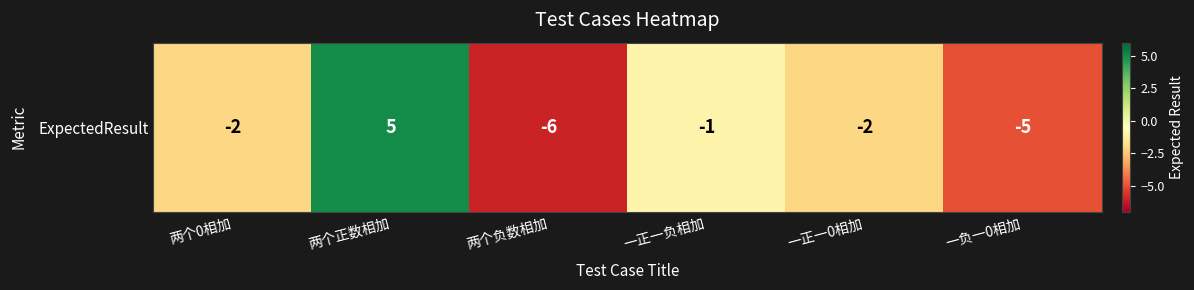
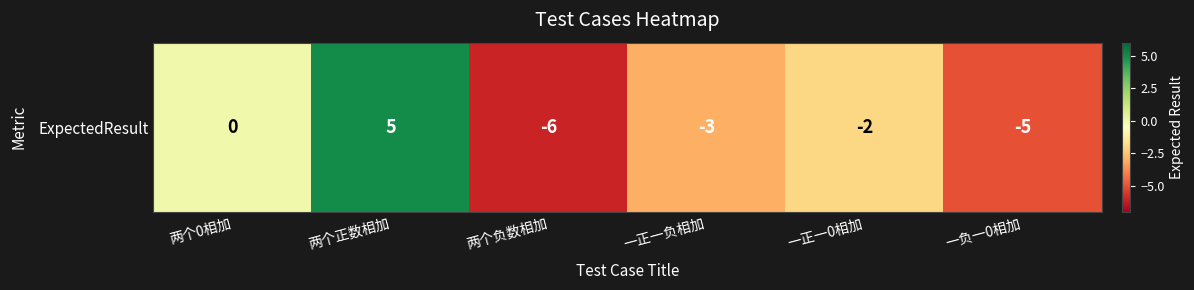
  {
    "ExpectedResult": {
-     "两个0相加": -2,
+     "两个0相加": 0,
      "两个正数相加": 5,
      "两个负数相加": -6,
-     "一正一负相加": -1,
+     "一正一负相加": -3,
      "一正一0相加": -2,
      "一负一0相加": -5
    }
  }
